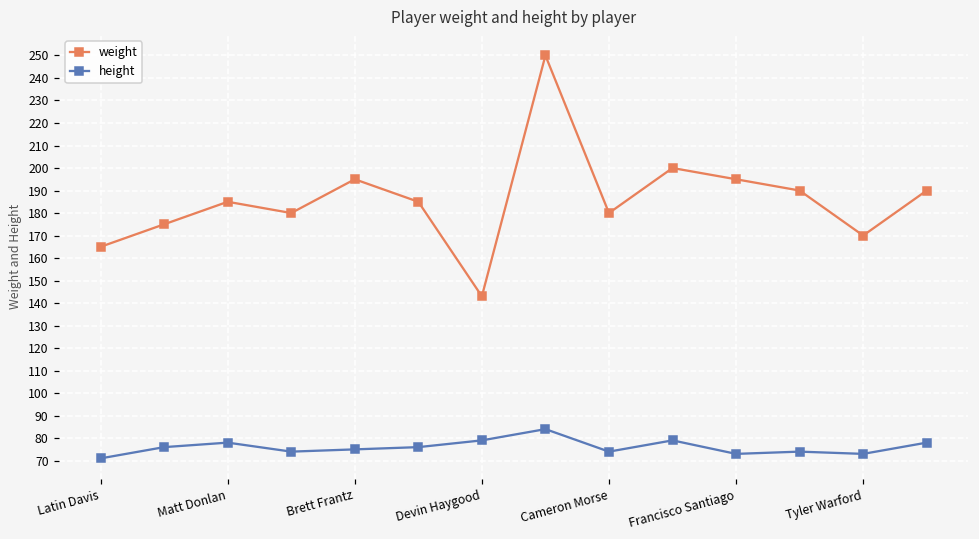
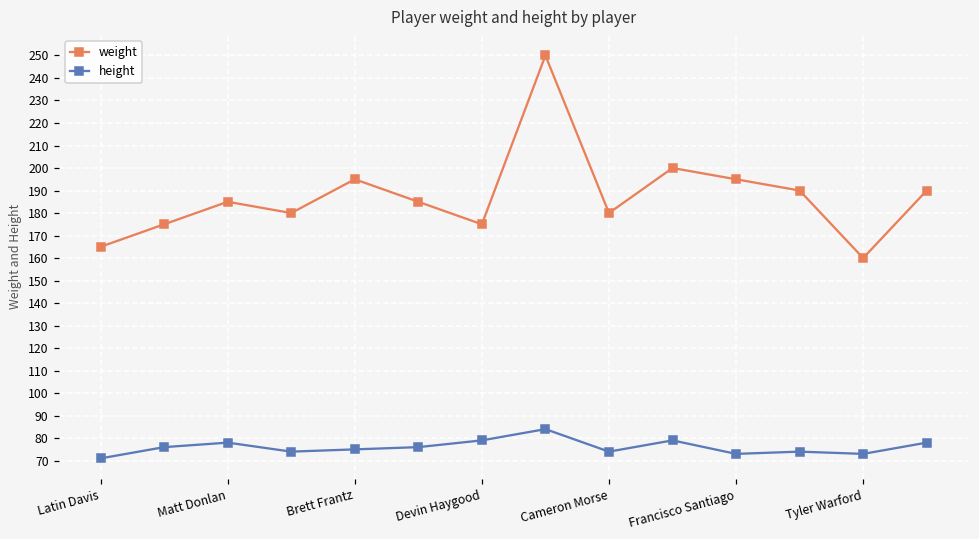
  {
    "weight": {
      "Latin Davis": 165,
      "Matt Donlan": 185,
      "Brett Frantz": 195,
-     "Devin Haygood": 143,
+     "Devin Haygood": 175,
      "Cameron Morse": 180,
      "Francisco Santiago": 195,
-     "Tyler Warford": 170
+     "Tyler Warford": 160
    },
    "height": {
      "Latin Davis": 71,
      "Matt Donlan": 78,
      "Brett Frantz": 75,
      "Devin Haygood": 79,
      "Cameron Morse": 74,
      "Francisco Santiago": 73,
      "Tyler Warford": 73
    }
  }
